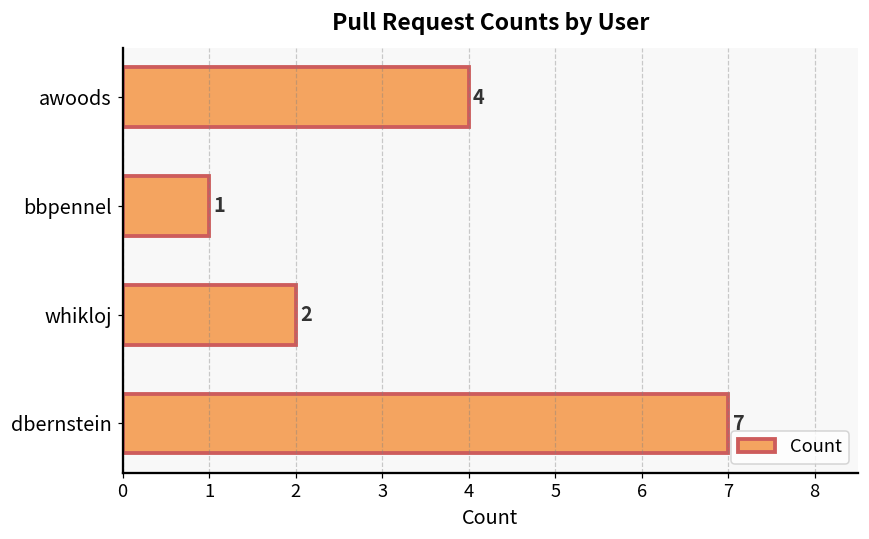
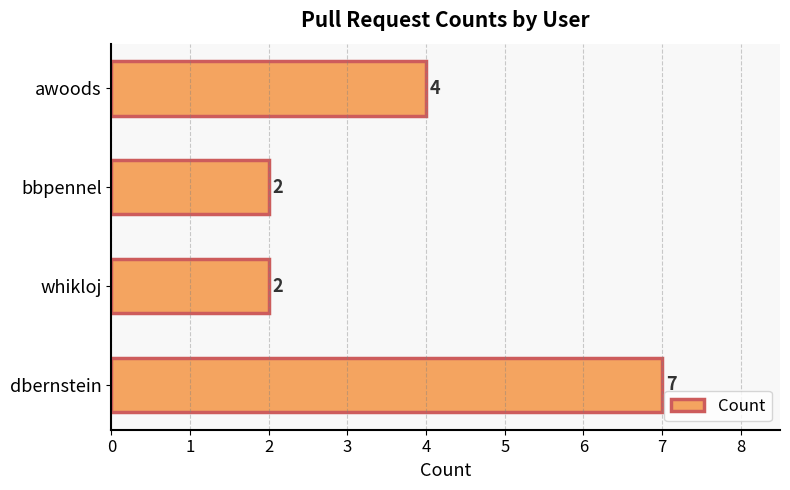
  {
    "awoods": 4,
-   "bbpennel": 1,
+   "bbpennel": 2,
    "whikloj": 2
  }
